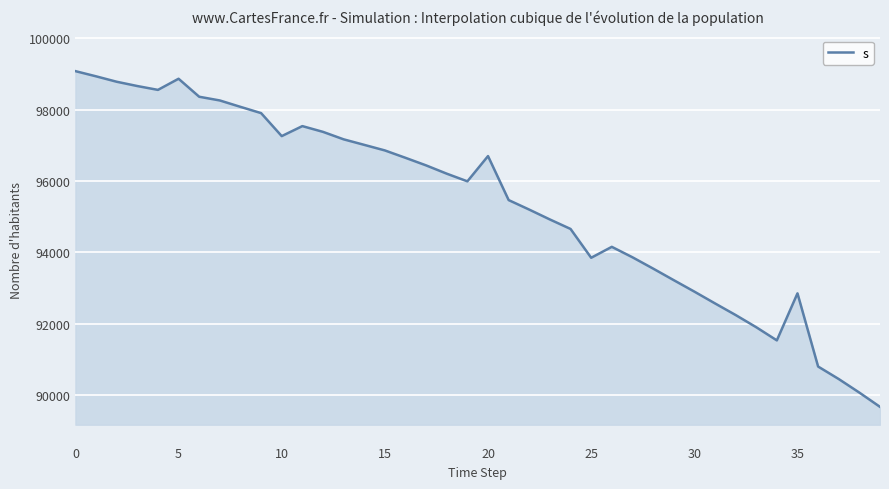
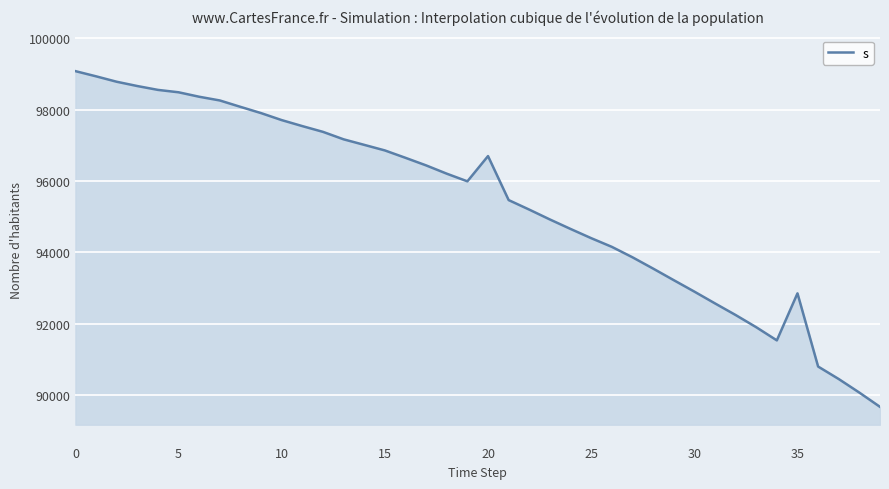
  {
    "0": 99100,
-   "5": 98900,
-   "10": 97300,
+   "5": 98500,
+   "10": 97700,
    "15": 96900,
    "20": 96700,
-   "25": 93900,
+   "25": 94400,
    "30": 92900,
    "35": 92900
  }
